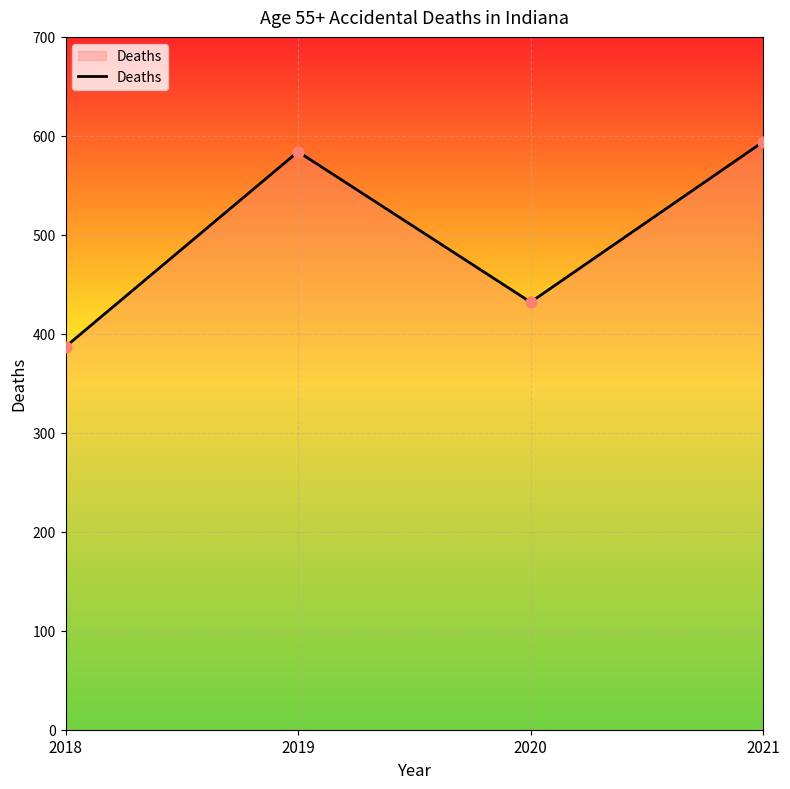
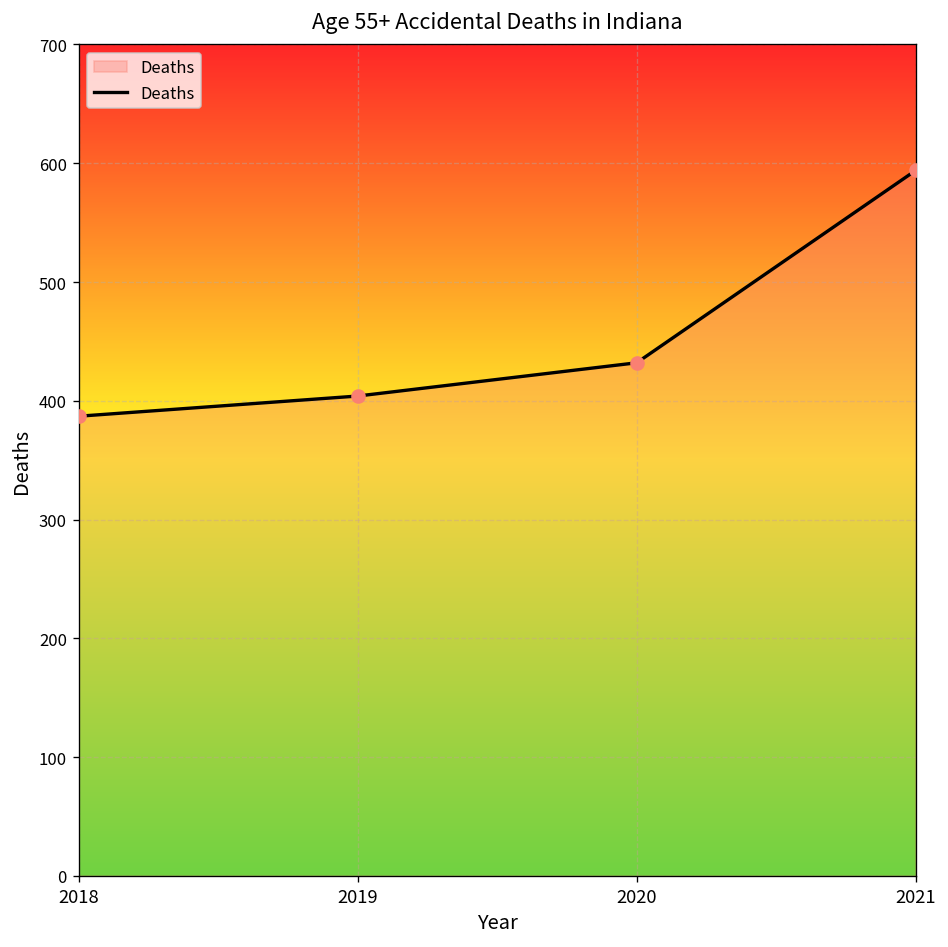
  {
    "2018": 390,
-   "2019": 580,
+   "2019": 400,
    "2020": 430,
    "2021": 590
  }
